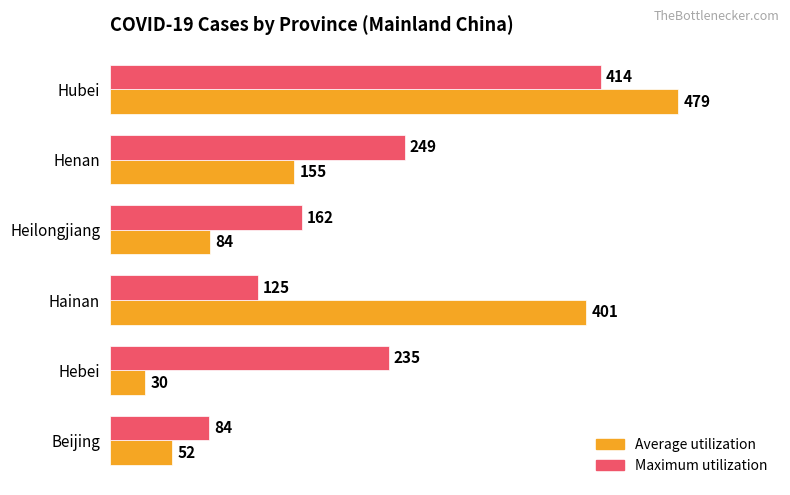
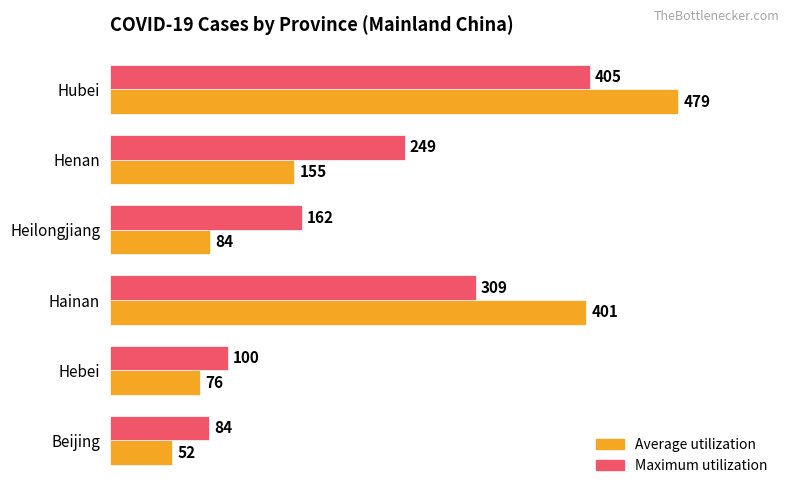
  {
    "Average utilization": {
      "Hubei": 479,
      "Henan": 155,
      "Heilongjiang": 84,
      "Hainan": 401,
-     "Hebei": 30,
+     "Hebei": 76,
      "Beijing": 52
    },
    "Maximum utilization": {
-     "Hubei": 414,
+     "Hubei": 405,
      "Henan": 249,
      "Heilongjiang": 162,
-     "Hainan": 125,
-     "Hebei": 235,
+     "Hainan": 309,
+     "Hebei": 100,
      "Beijing": 84
    }
  }
